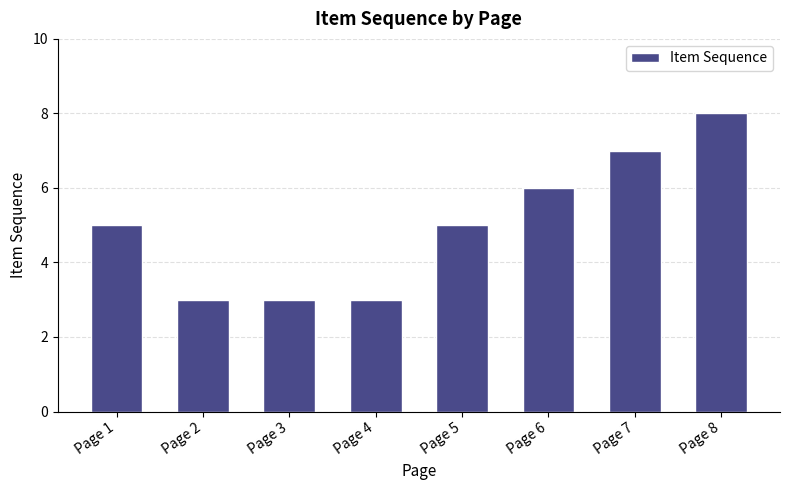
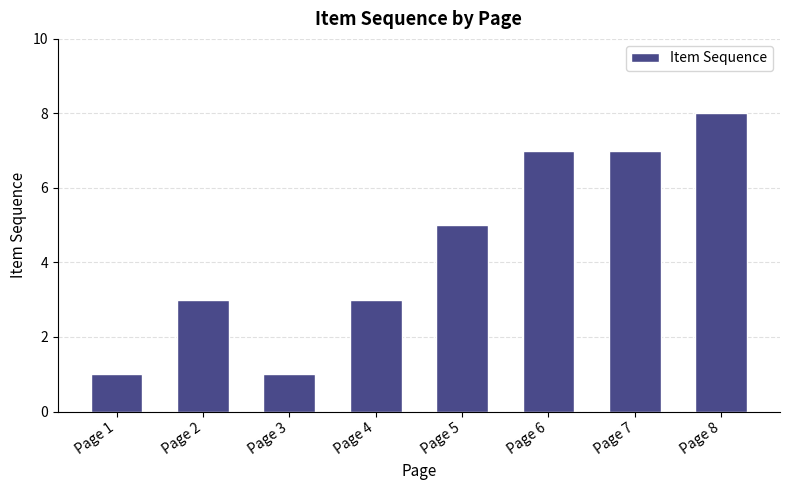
  {
-   "Page 1": 5,
+   "Page 1": 1,
    "Page 2": 3,
-   "Page 3": 3,
+   "Page 3": 1,
    "Page 4": 3,
    "Page 5": 5,
-   "Page 6": 6,
+   "Page 6": 7,
    "Page 7": 7,
    "Page 8": 8
  }
